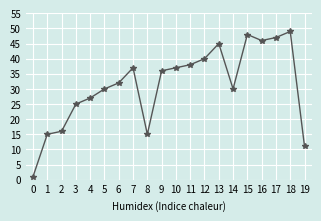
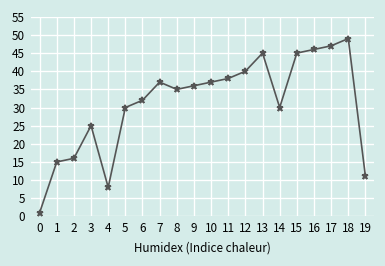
  {
    "0": 1,
    "1": 15,
    "2": 16,
    "3": 25,
-   "4": 27,
+   "4": 8,
    "5": 30,
    "6": 32,
    "7": 37,
-   "8": 15,
+   "8": 35,
    "9": 36,
    "10": 37,
    "11": 38,
    "12": 40,
    "13": 45,
    "14": 30,
-   "15": 48,
+   "15": 45,
    "16": 46,
    "17": 47,
    "18": 49,
    "19": 11
  }
